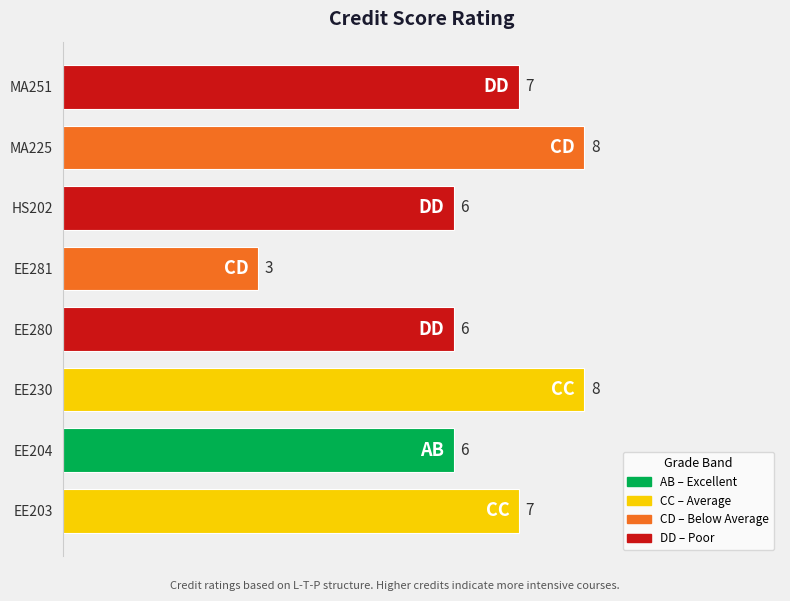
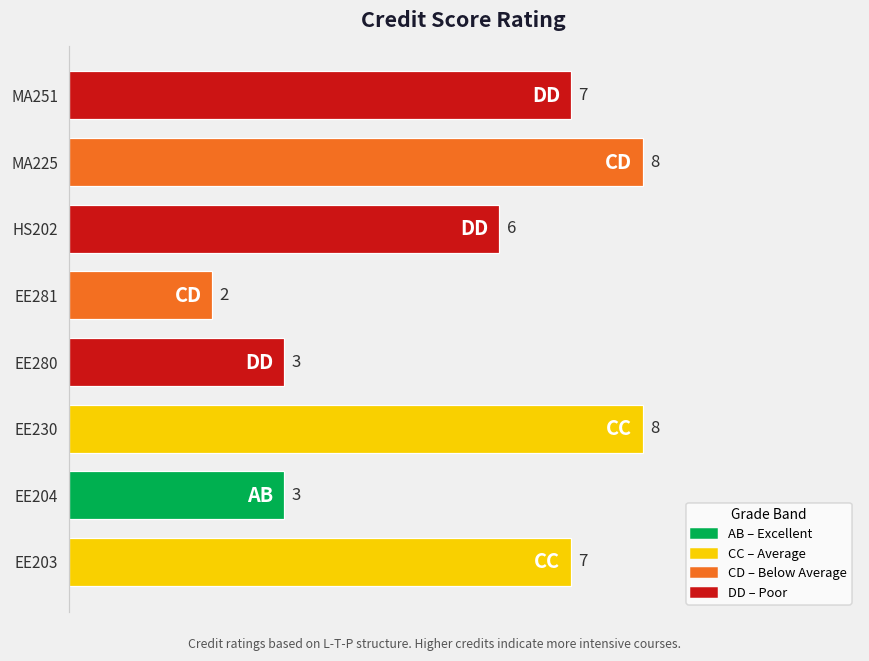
  {
    "MA251": 7,
    "MA225": 8,
    "HS202": 6,
-   "EE281": 3,
-   "EE280": 6,
+   "EE281": 2,
+   "EE280": 3,
    "EE230": 8,
-   "EE204": 6,
+   "EE204": 3,
    "EE203": 7
  }
